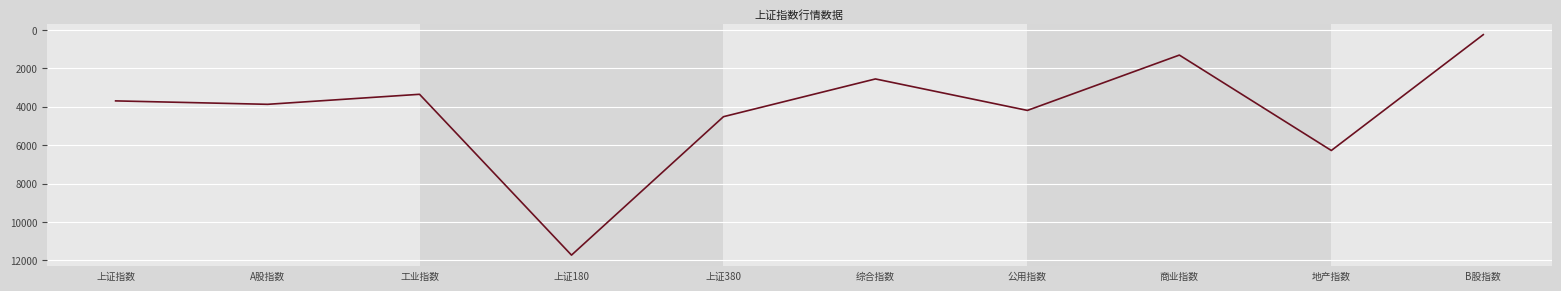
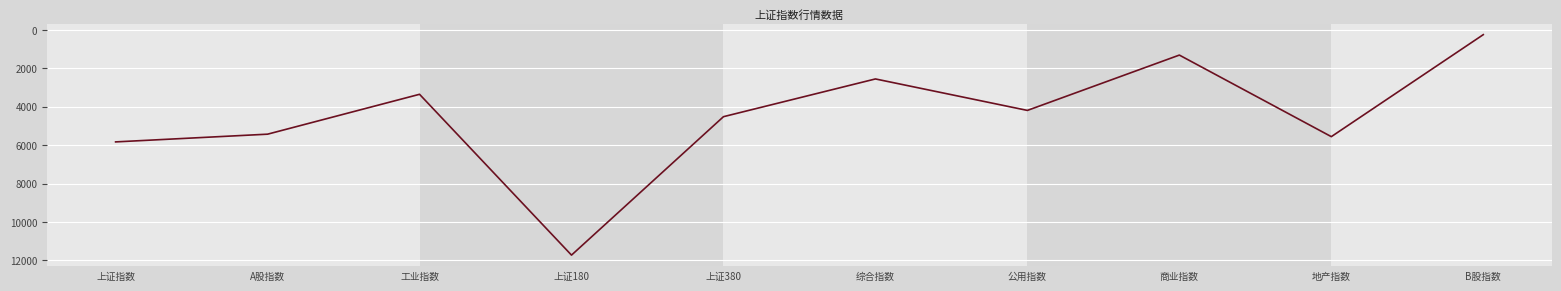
  {
-   "上证指数": 3700,
-   "A股指数": 3900,
+   "上证指数": 5800,
+   "A股指数": 5400,
    "工业指数": 3400,
    "上证180": 11700,
    "上证380": 4500,
    "综合指数": 2600,
    "公用指数": 4200,
    "商业指数": 1300,
-   "地产指数": 6300,
+   "地产指数": 5600,
    "B股指数": 200
  }
